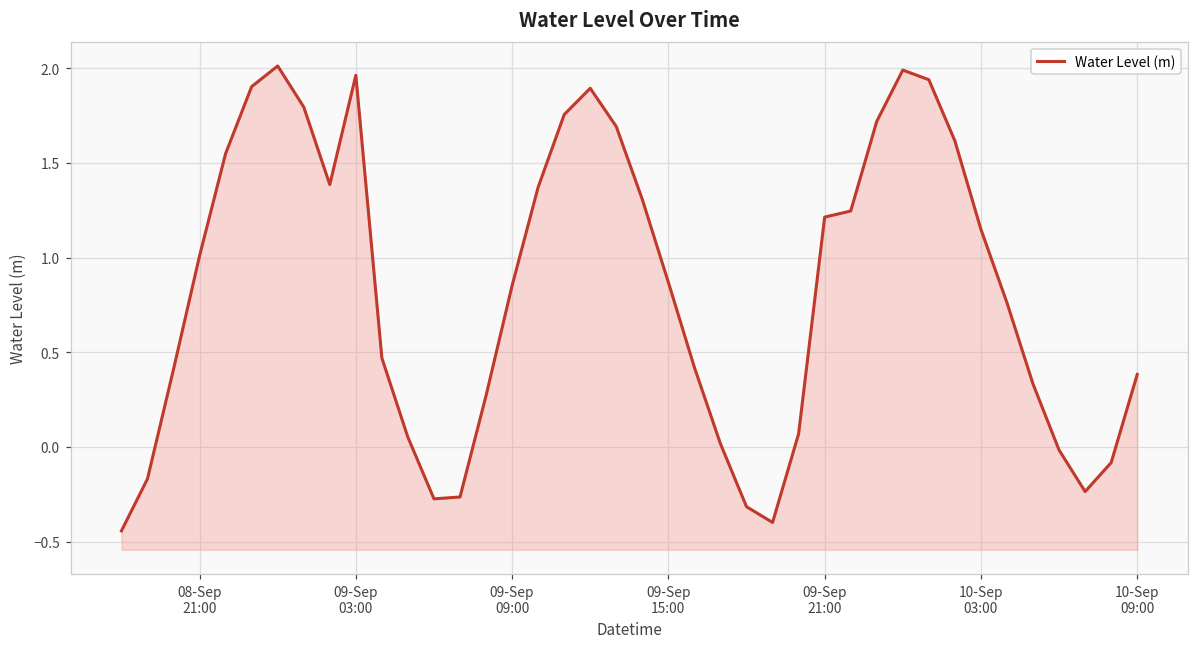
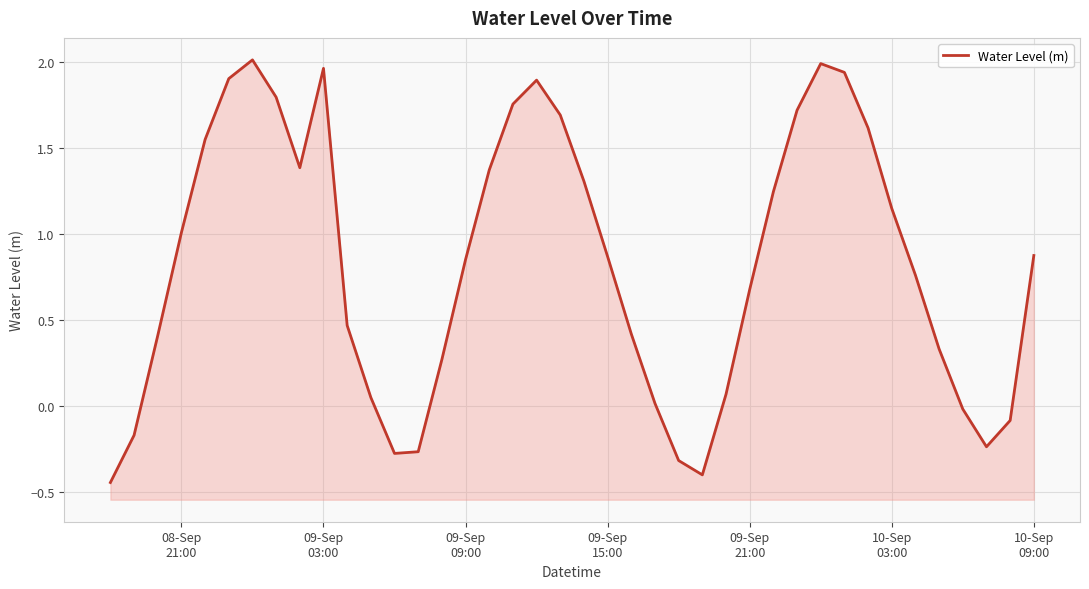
  {
    "08-Sep 21:00": 1.01,
    "09-Sep 03:00": 1.96,
    "09-Sep 09:00": 0.85,
    "09-Sep 15:00": 0.87,
-   "09-Sep 21:00": 1.21,
+   "09-Sep 21:00": 0.68,
    "10-Sep 03:00": 1.15,
-   "10-Sep 09:00": 0.38
+   "10-Sep 09:00": 0.88
  }
